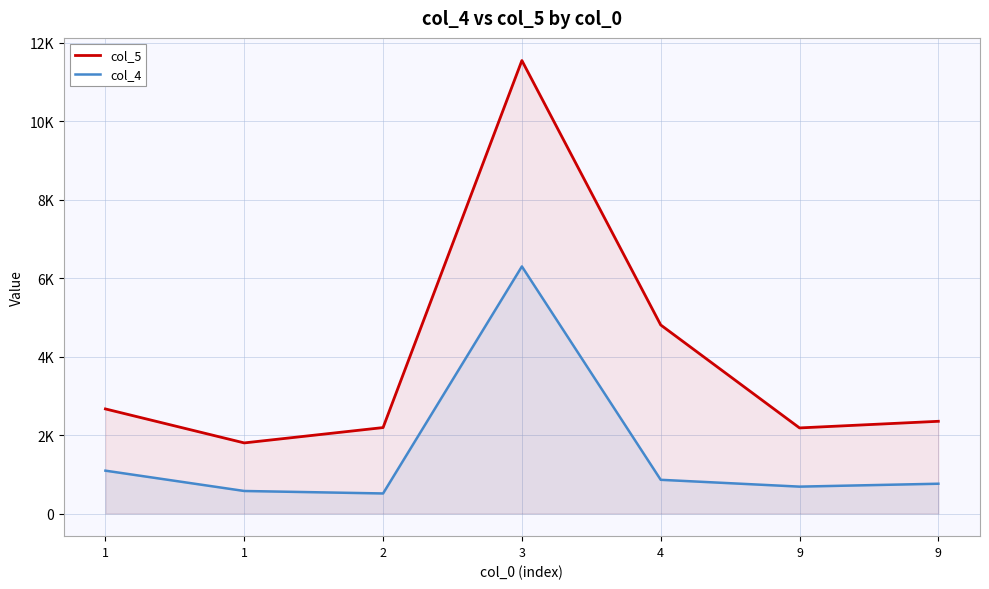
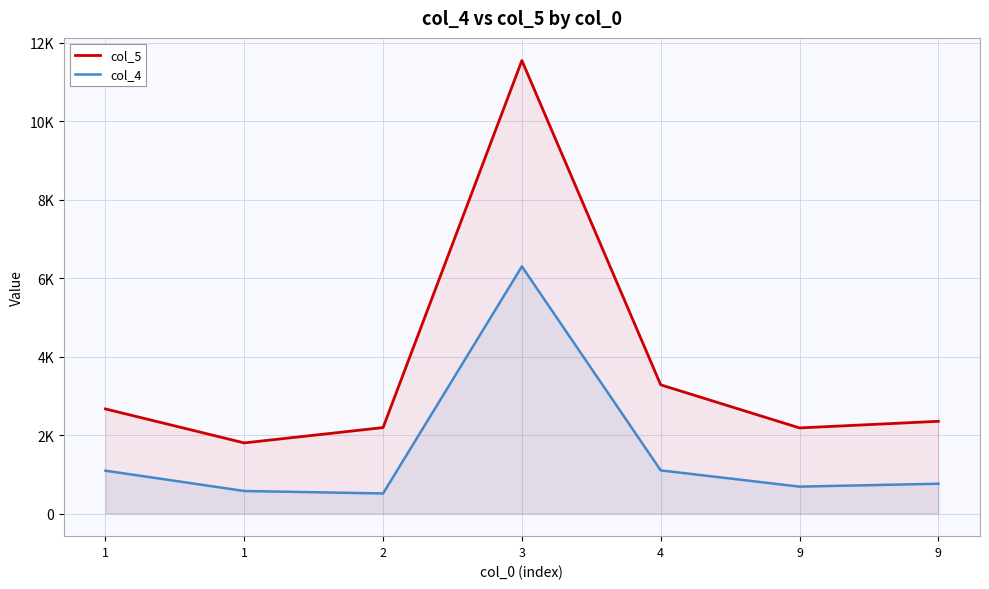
  {
    "col_5": {
      "2": 2200,
      "3": 11500,
-     "4": 4800
+     "4": 3300
    },
    "col_4": {
      "2": 500,
      "3": 6300,
-     "4": 900
+     "4": 1100
    }
  }
